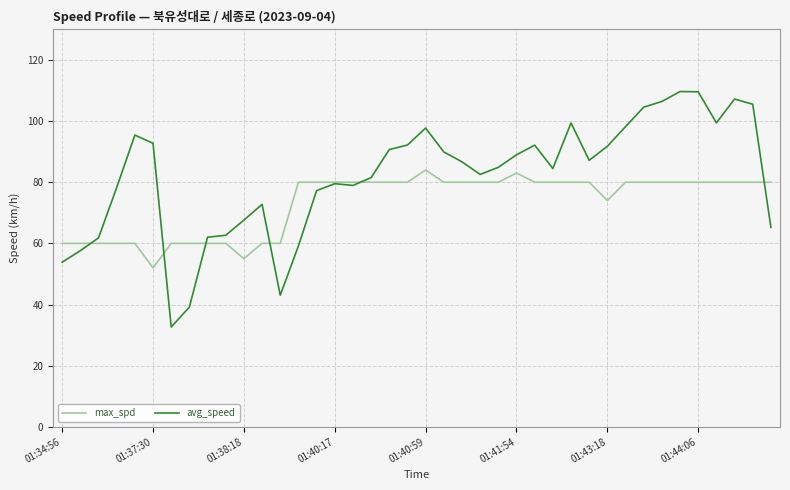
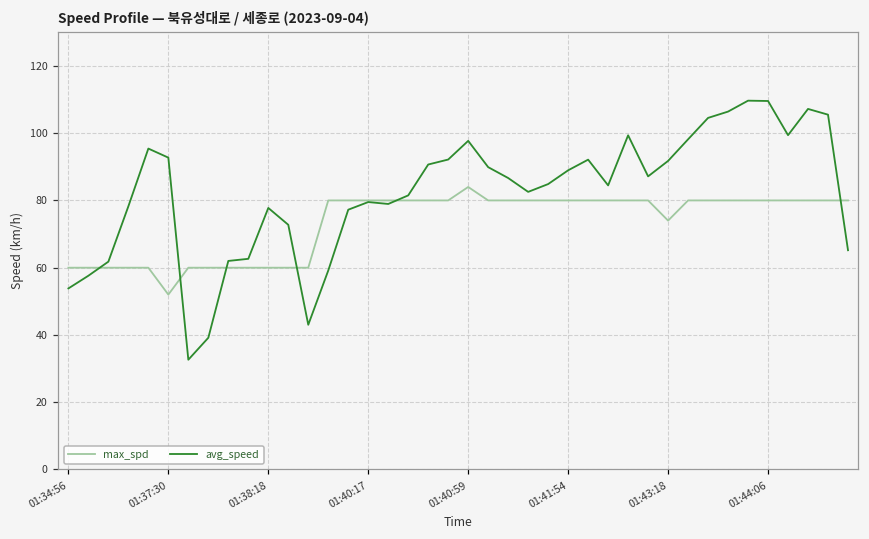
  {
    "max_spd": {
      "01:34:56": 60,
      "01:37:30": 52,
-     "01:38:18": 55,
+     "01:38:18": 60,
      "01:40:59": 84,
-     "01:41:54": 83,
+     "01:41:54": 80,
      "01:43:18": 74,
      "01:44:06": 80
    },
    "avg_speed": {
      "01:34:56": 54,
      "01:37:30": 93,
-     "01:38:18": 68,
+     "01:38:18": 78,
      "01:40:59": 98,
      "01:41:54": 89,
      "01:43:18": 92,
      "01:44:06": 110
    }
  }
